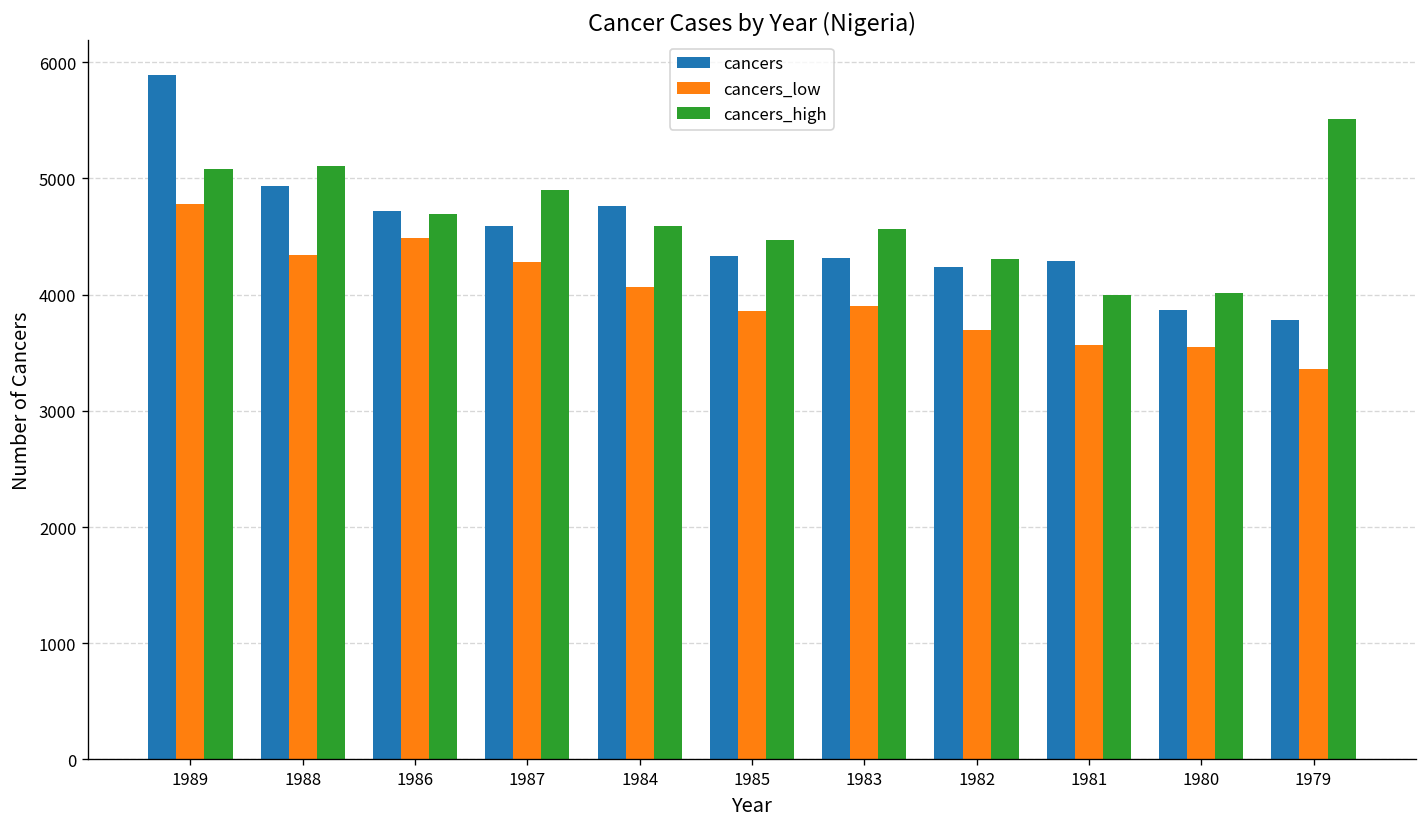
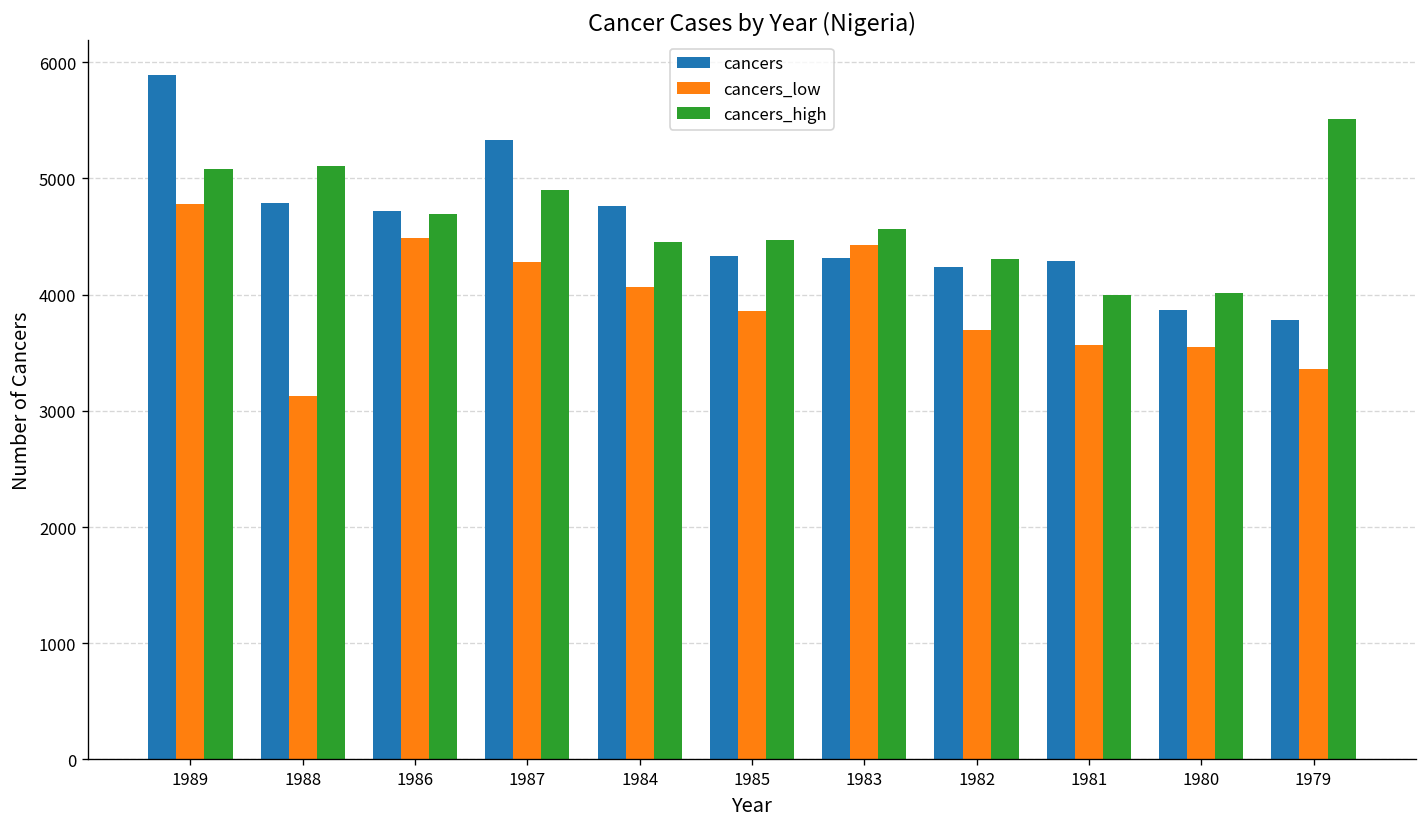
  {
    "cancers": {
      "1989": 5900,
-     "1988": 4900,
+     "1988": 4800,
      "1986": 4700,
-     "1987": 4600,
+     "1987": 5300,
      "1984": 4800,
      "1985": 4300,
      "1983": 4300,
      "1982": 4200,
      "1981": 4300,
      "1980": 3900,
      "1979": 3800
    },
    "cancers_low": {
      "1989": 4800,
-     "1988": 4300,
+     "1988": 3100,
      "1986": 4500,
      "1987": 4300,
      "1984": 4100,
      "1985": 3900,
-     "1983": 3900,
+     "1983": 4400,
      "1982": 3700,
      "1981": 3600,
      "1980": 3500,
      "1979": 3400
    },
    "cancers_high": {
      "1989": 5100,
      "1988": 5100,
      "1986": 4700,
      "1987": 4900,
-     "1984": 4600,
+     "1984": 4500,
      "1985": 4500,
      "1983": 4600,
      "1982": 4300,
      "1981": 4000,
      "1980": 4000,
      "1979": 5500
    }
  }
